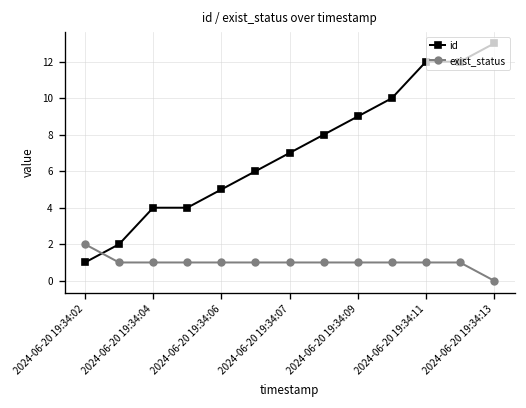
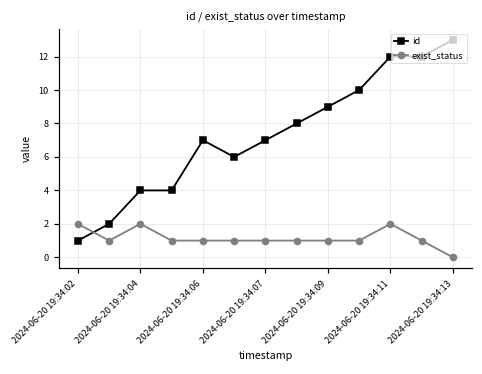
  {
    "id": {
      "2024-06-20 19:34:02": 1,
      "2024-06-20 19:34:04": 4,
-     "2024-06-20 19:34:06": 5,
+     "2024-06-20 19:34:06": 7,
      "2024-06-20 19:34:11": 12
    },
    "exist_status": {
      "2024-06-20 19:34:02": 2,
-     "2024-06-20 19:34:04": 1,
+     "2024-06-20 19:34:04": 2,
      "2024-06-20 19:34:06": 1,
-     "2024-06-20 19:34:11": 1,
+     "2024-06-20 19:34:11": 2,
      "2024-06-20 19:34:13": 0
    }
  }
